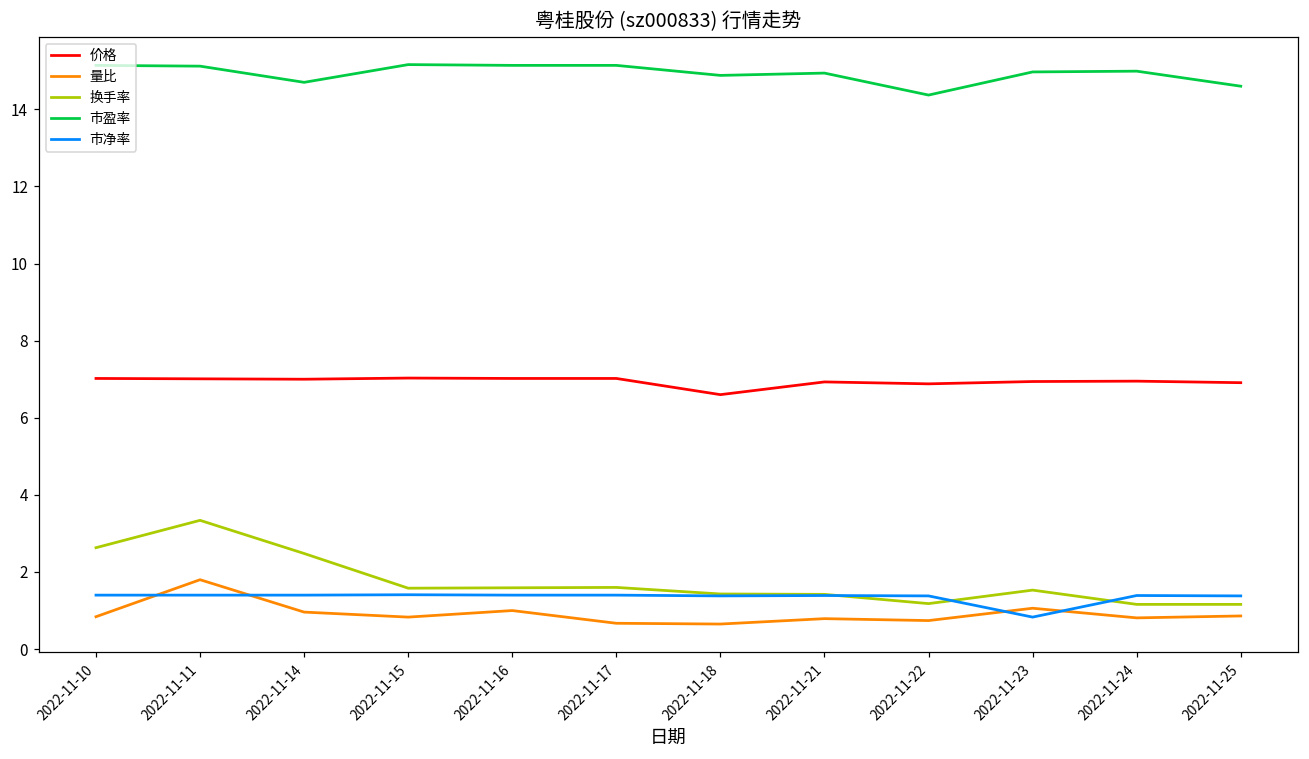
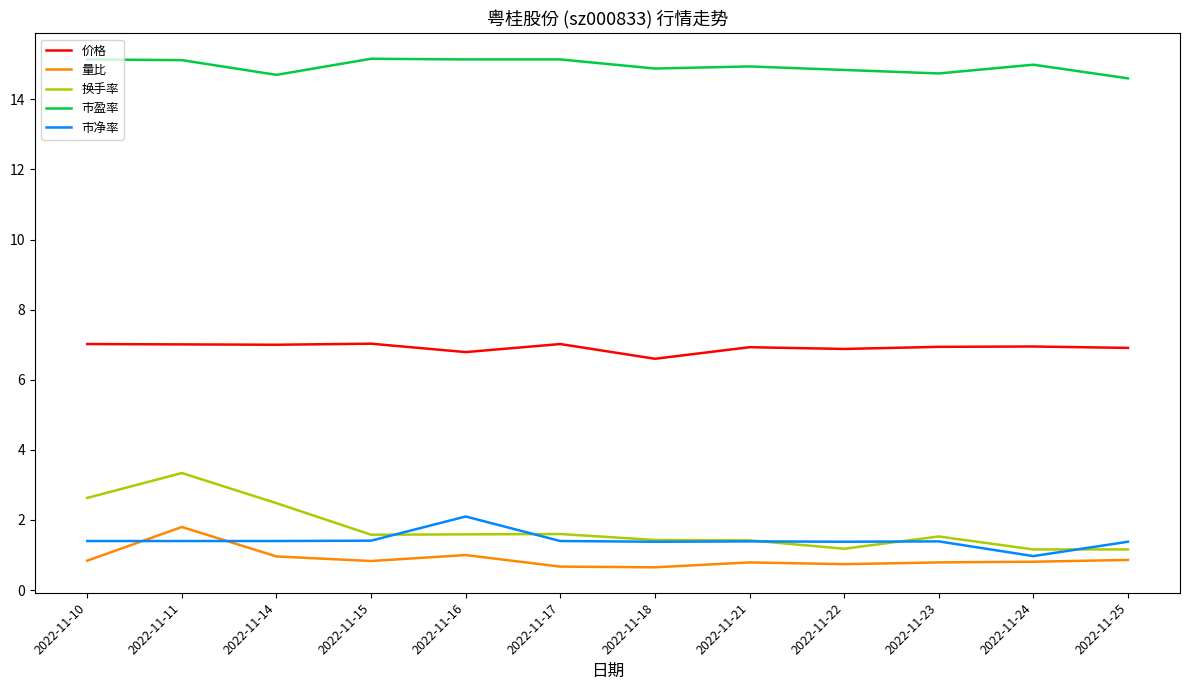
  {
    "价格": {
      "2022-11-10": 7.0,
      "2022-11-11": 7.0,
      "2022-11-14": 7.0,
      "2022-11-15": 7.0,
-     "2022-11-16": 7.0,
+     "2022-11-16": 6.8,
      "2022-11-17": 7.0,
      "2022-11-18": 6.6,
      "2022-11-21": 6.9,
      "2022-11-22": 6.9,
      "2022-11-23": 6.9,
      "2022-11-24": 7.0,
      "2022-11-25": 6.9
    },
    "量比": {
      "2022-11-10": 0.8,
      "2022-11-11": 1.8,
      "2022-11-14": 1.0,
      "2022-11-15": 0.8,
      "2022-11-16": 1.0,
      "2022-11-17": 0.7,
      "2022-11-18": 0.7,
      "2022-11-21": 0.8,
      "2022-11-22": 0.7,
-     "2022-11-23": 1.1,
+     "2022-11-23": 0.8,
      "2022-11-24": 0.8,
      "2022-11-25": 0.9
    },
    "换手率": {
      "2022-11-10": 2.6,
      "2022-11-11": 3.3,
      "2022-11-14": 2.5,
      "2022-11-15": 1.6,
      "2022-11-16": 1.6,
      "2022-11-17": 1.6,
      "2022-11-22": 1.2,
      "2022-11-23": 1.5,
      "2022-11-24": 1.2,
      "2022-11-25": 1.2
    },
    "市盈率": {
      "2022-11-11": 15.1,
      "2022-11-14": 14.7,
      "2022-11-15": 15.2,
      "2022-11-16": 15.1,
      "2022-11-17": 15.1,
      "2022-11-18": 14.9,
      "2022-11-21": 14.9,
-     "2022-11-22": 14.4,
-     "2022-11-23": 15.0,
+     "2022-11-22": 14.8,
+     "2022-11-23": 14.7,
      "2022-11-24": 15.0,
      "2022-11-25": 14.6
    },
    "市净率": {
      "2022-11-10": 1.4,
      "2022-11-11": 1.4,
      "2022-11-14": 1.4,
      "2022-11-15": 1.4,
-     "2022-11-16": 1.4,
+     "2022-11-16": 2.1,
      "2022-11-17": 1.4,
      "2022-11-22": 1.4,
-     "2022-11-23": 0.8,
-     "2022-11-24": 1.4,
+     "2022-11-23": 1.4,
+     "2022-11-24": 1.0,
      "2022-11-25": 1.4
    }
  }
